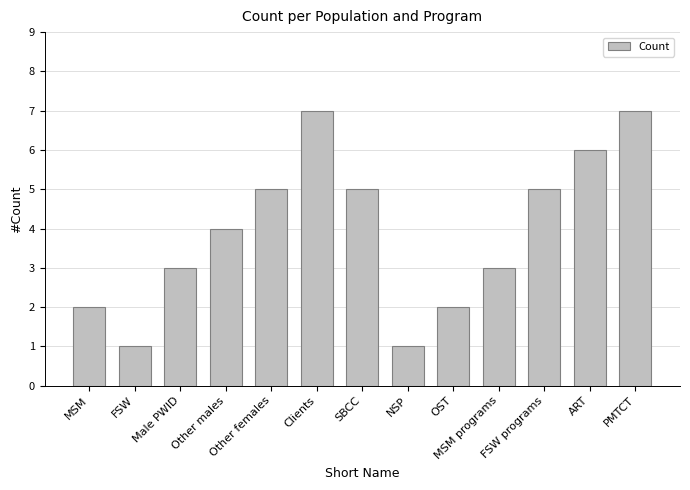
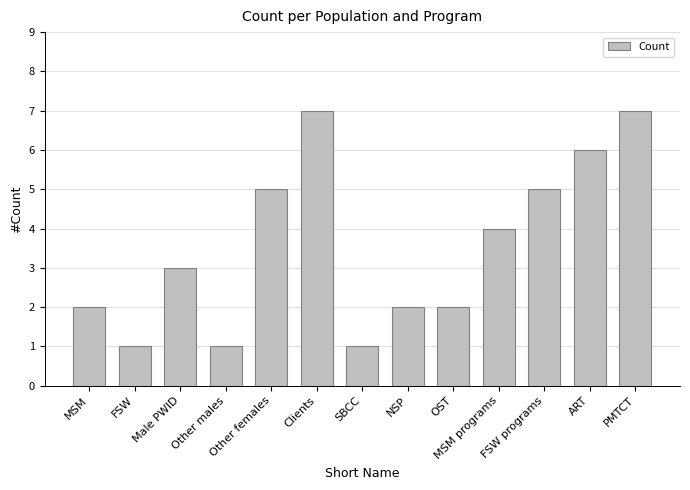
  {
    "MSM": 2,
    "FSW": 1,
    "Male PWID": 3,
-   "Other males": 4,
+   "Other males": 1,
    "Other females": 5,
    "Clients": 7,
-   "SBCC": 5,
-   "NSP": 1,
+   "SBCC": 1,
+   "NSP": 2,
    "OST": 2,
-   "MSM programs": 3,
+   "MSM programs": 4,
    "FSW programs": 5,
    "ART": 6,
    "PMTCT": 7
  }
